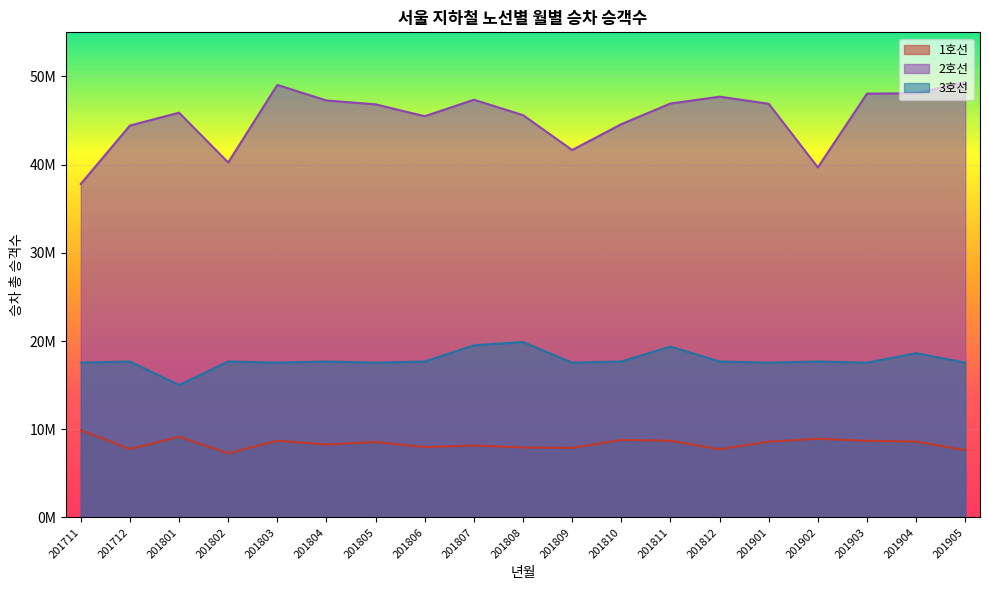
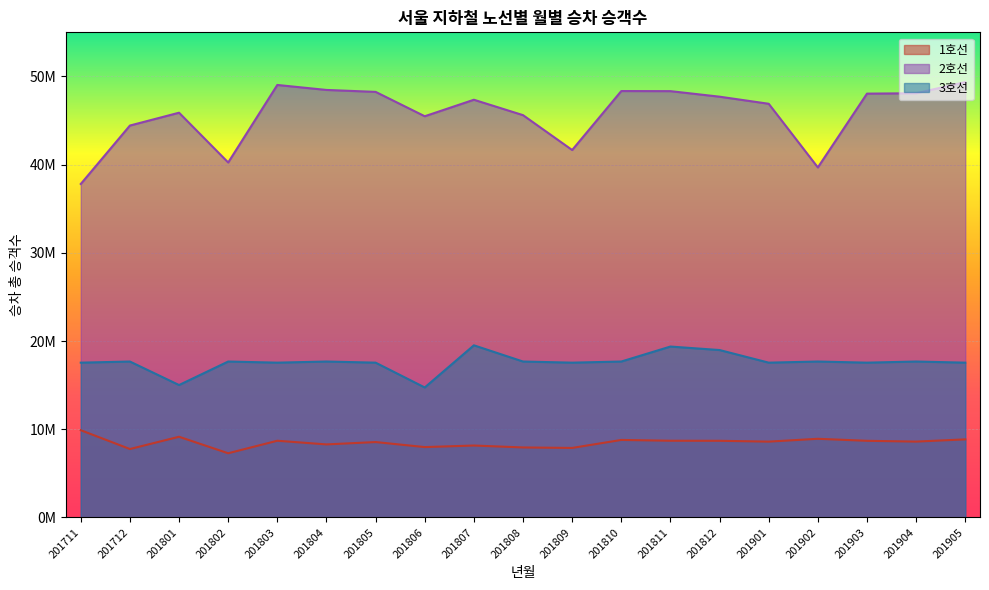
  {
    "1호선": {
      "201711": 10000000,
      "201712": 8000000,
      "201801": 9000000,
      "201802": 7000000,
      "201803": 9000000,
      "201804": 8000000,
      "201805": 9000000,
      "201806": 8000000,
      "201807": 8000000,
      "201808": 8000000,
      "201809": 8000000,
      "201810": 9000000,
      "201811": 9000000,
-     "201812": 8000000,
+     "201812": 9000000,
      "201901": 9000000,
      "201902": 9000000,
      "201903": 9000000,
      "201904": 9000000,
-     "201905": 8000000
+     "201905": 9000000
    },
    "2호선": {
      "201711": 38000000,
      "201712": 44000000,
      "201801": 46000000,
      "201802": 40000000,
      "201803": 49000000,
-     "201804": 47000000,
-     "201805": 47000000,
+     "201804": 48000000,
+     "201805": 48000000,
      "201806": 45000000,
      "201807": 47000000,
      "201808": 46000000,
      "201809": 42000000,
-     "201810": 45000000,
-     "201811": 47000000,
+     "201810": 48000000,
+     "201811": 48000000,
      "201812": 48000000,
      "201901": 47000000,
      "201902": 40000000,
      "201903": 48000000
    },
    "3호선": {
      "201711": 18000000,
      "201712": 18000000,
      "201801": 15000000,
      "201802": 18000000,
      "201803": 18000000,
      "201804": 18000000,
      "201805": 18000000,
-     "201806": 18000000,
+     "201806": 15000000,
      "201807": 20000000,
-     "201808": 20000000,
+     "201808": 18000000,
      "201809": 18000000,
      "201810": 18000000,
      "201811": 19000000,
-     "201812": 18000000,
+     "201812": 19000000,
      "201901": 18000000,
      "201902": 18000000,
      "201903": 18000000,
-     "201904": 19000000,
+     "201904": 18000000,
      "201905": 18000000
    }
  }
